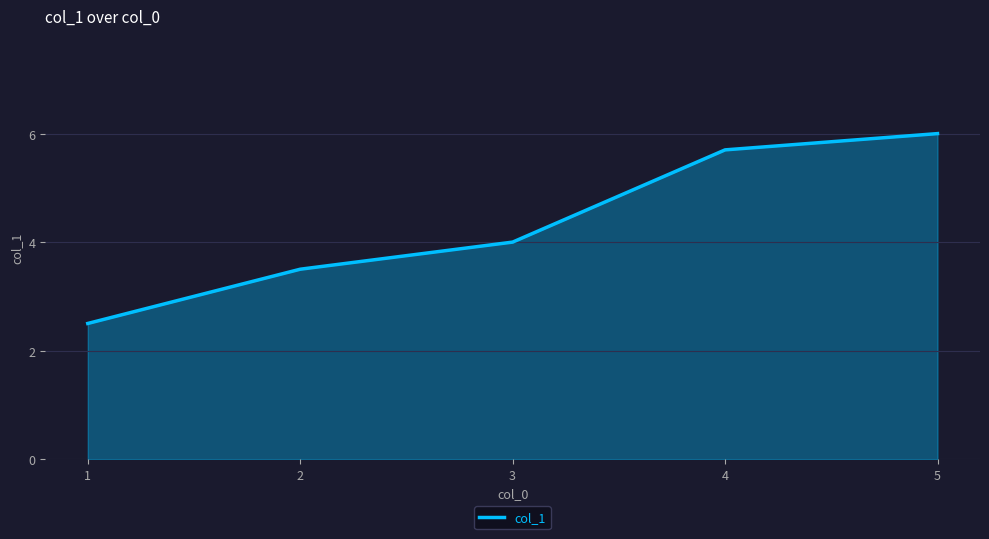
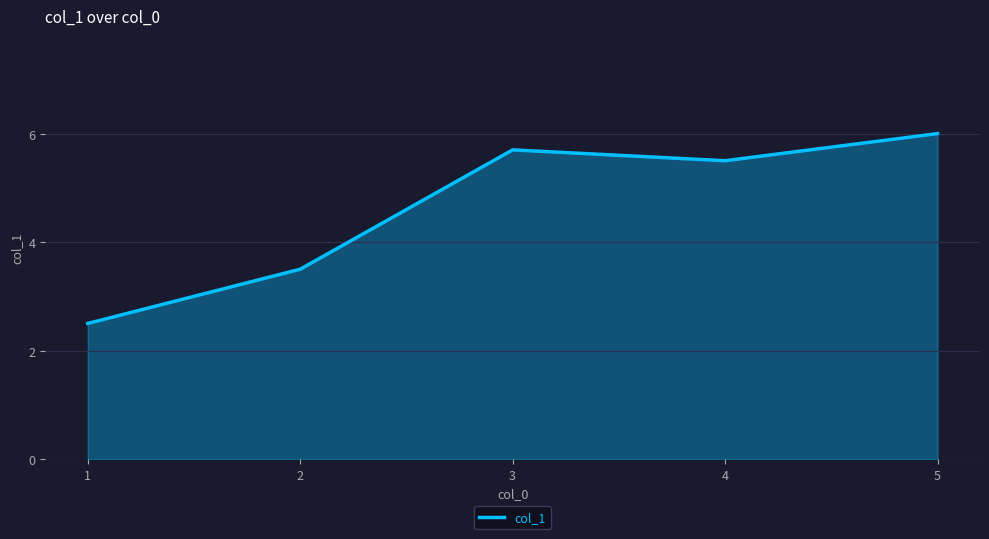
  {
    "1": 2.5,
    "2": 3.5,
-   "3": 4.0,
-   "4": 5.7,
+   "3": 5.7,
+   "4": 5.5,
    "5": 6.0
  }
